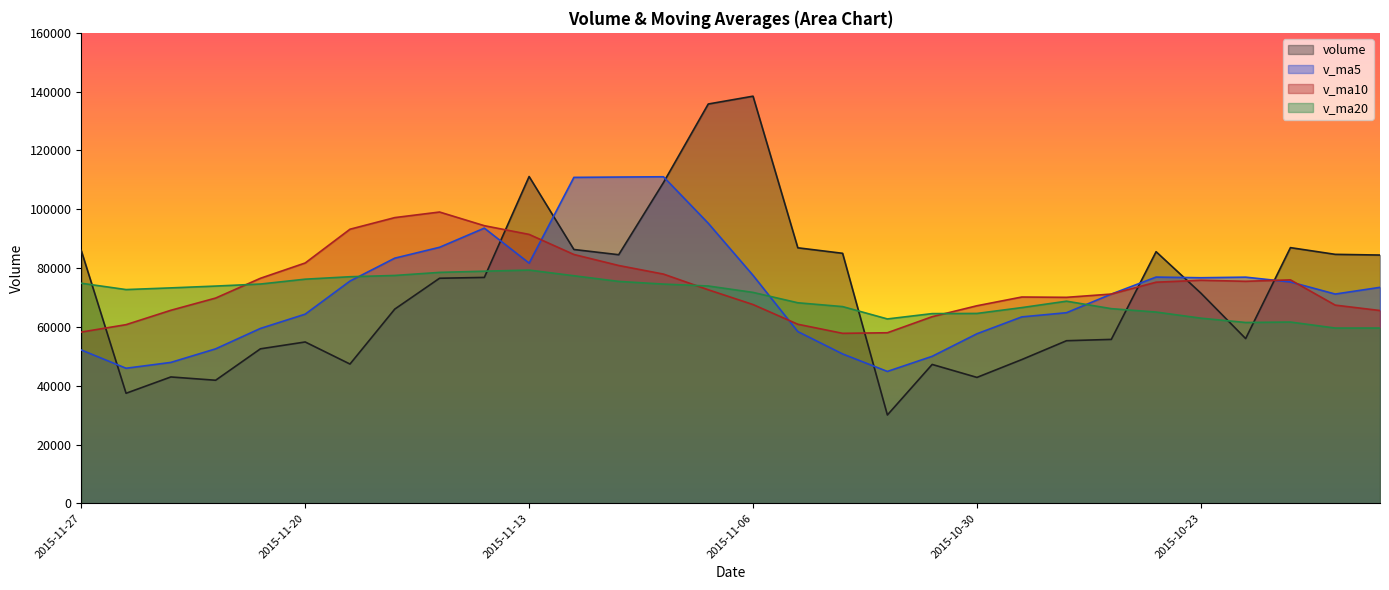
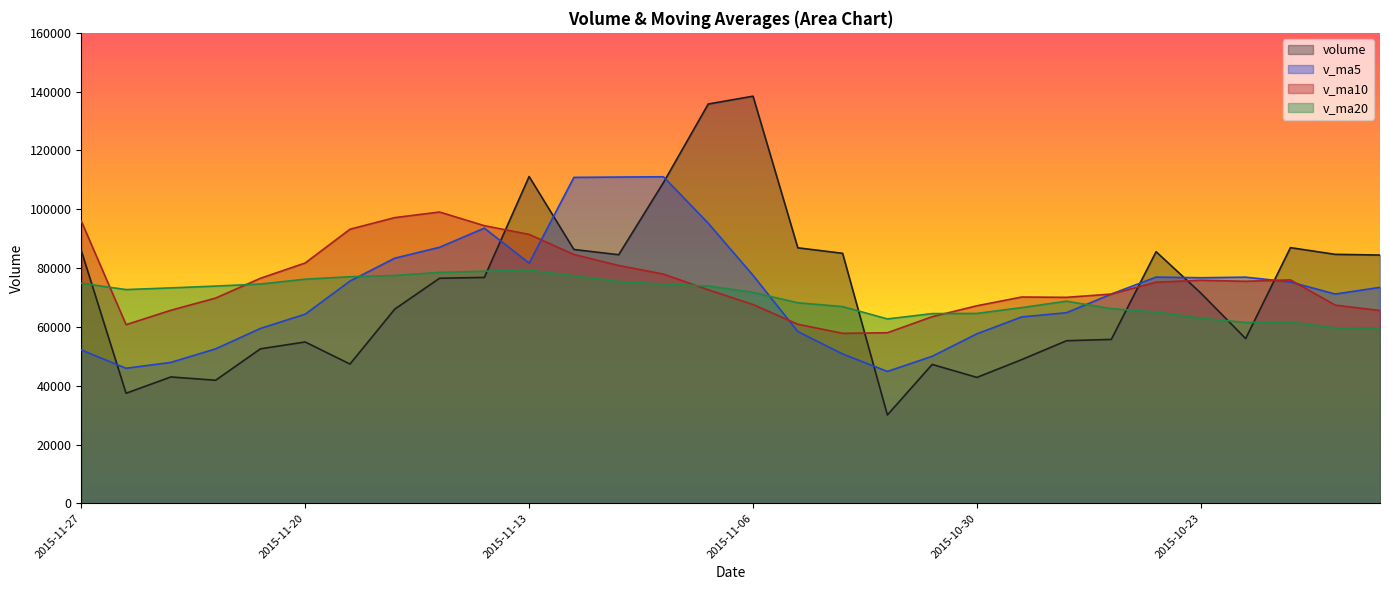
  {
    "v_ma5": {
      "2015-11-27": 52000,
      "2015-11-20": 64000,
      "2015-11-13": 82000,
      "2015-11-06": 78000,
      "2015-10-30": 58000
    },
    "v_ma10": {
-     "2015-11-27": 58000,
+     "2015-11-27": 96000,
      "2015-11-20": 82000,
      "2015-11-13": 91000,
      "2015-11-06": 68000,
      "2015-10-30": 67000
    }
  }
